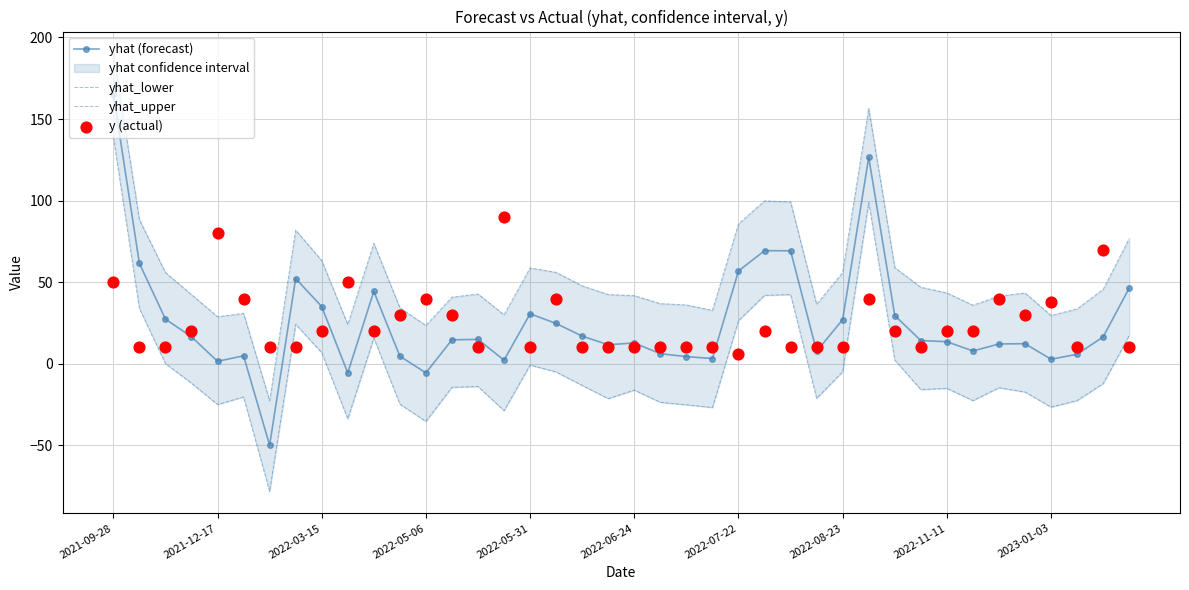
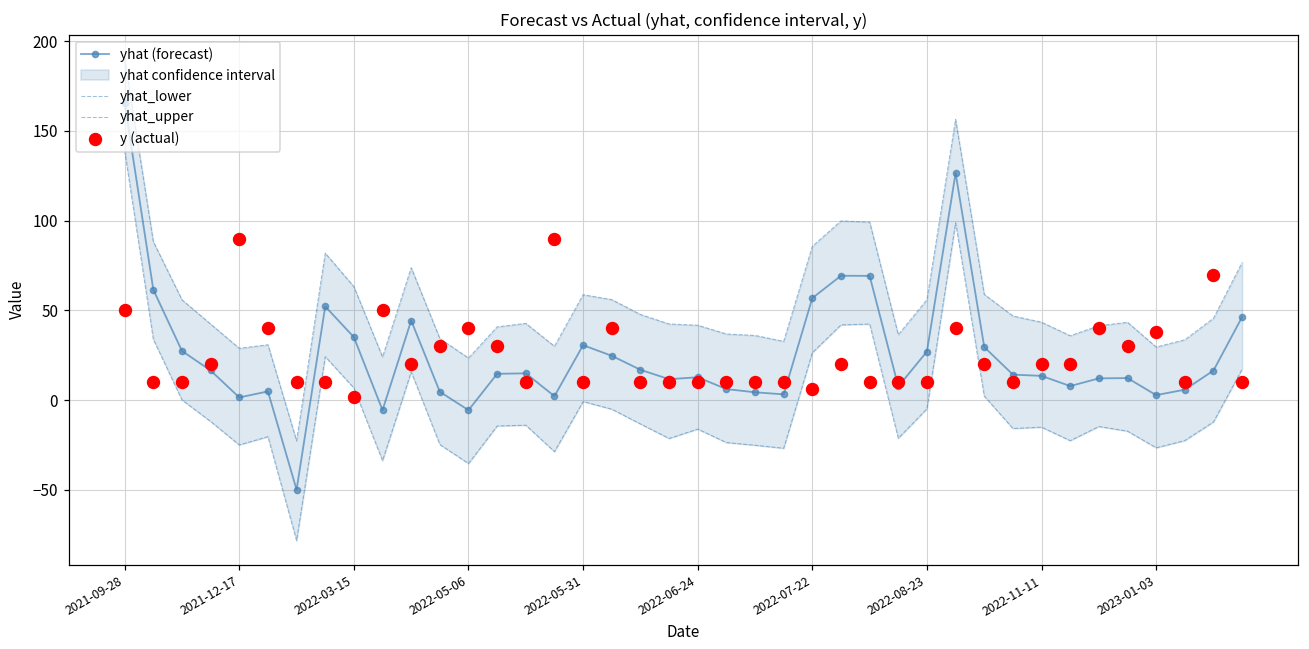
  {
    "y (actual)": {
-     "2021-12-17": 80,
-     "2022-03-15": 20
+     "2021-12-17": 90,
+     "2022-03-15": 2
    }
  }
